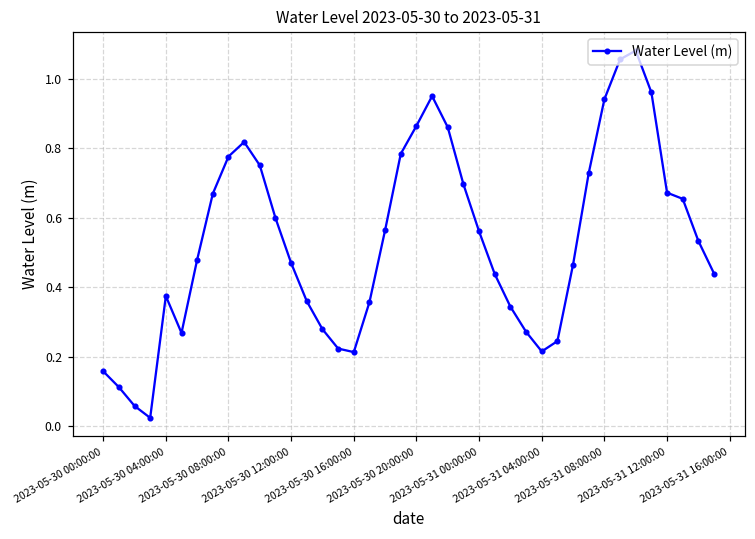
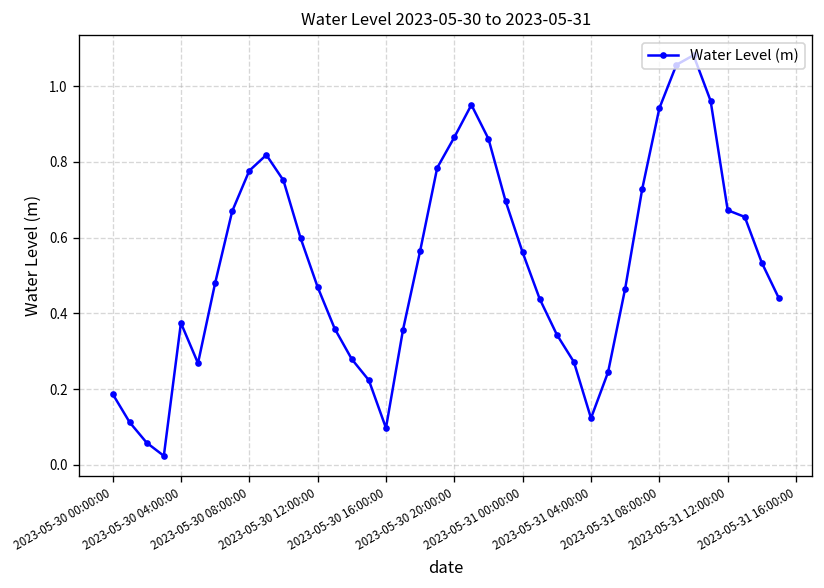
  {
-   "2023-05-30 00:00:00": 0.16,
+   "2023-05-30 00:00:00": 0.19,
    "2023-05-30 04:00:00": 0.37,
    "2023-05-30 08:00:00": 0.78,
    "2023-05-30 12:00:00": 0.47,
-   "2023-05-30 16:00:00": 0.21,
+   "2023-05-30 16:00:00": 0.10,
    "2023-05-30 20:00:00": 0.87,
    "2023-05-31 00:00:00": 0.56,
-   "2023-05-31 04:00:00": 0.21,
+   "2023-05-31 04:00:00": 0.12,
    "2023-05-31 08:00:00": 0.94,
    "2023-05-31 12:00:00": 0.67
  }
